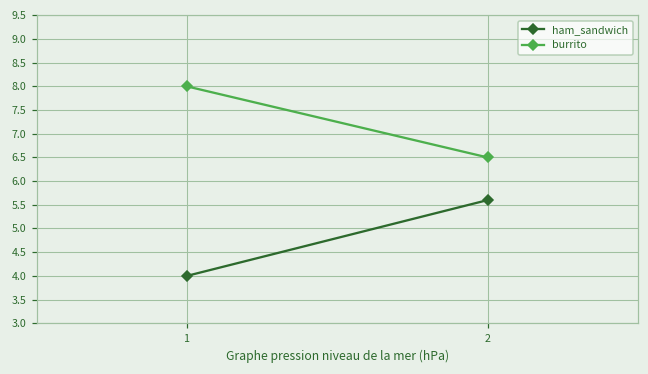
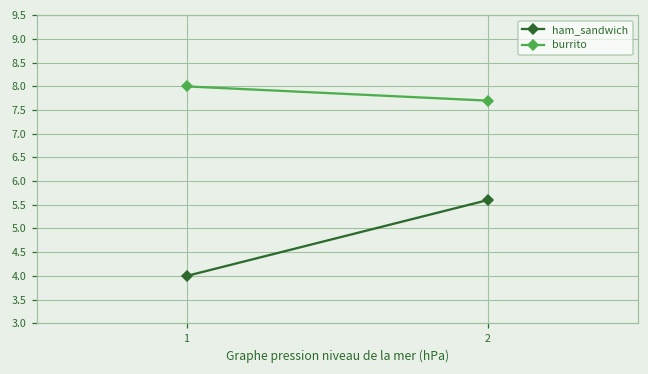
  {
    "ham_sandwich": {
      "1": 4.0,
      "2": 5.6
    },
    "burrito": {
      "1": 8.0,
-     "2": 6.5
+     "2": 7.7
    }
  }
